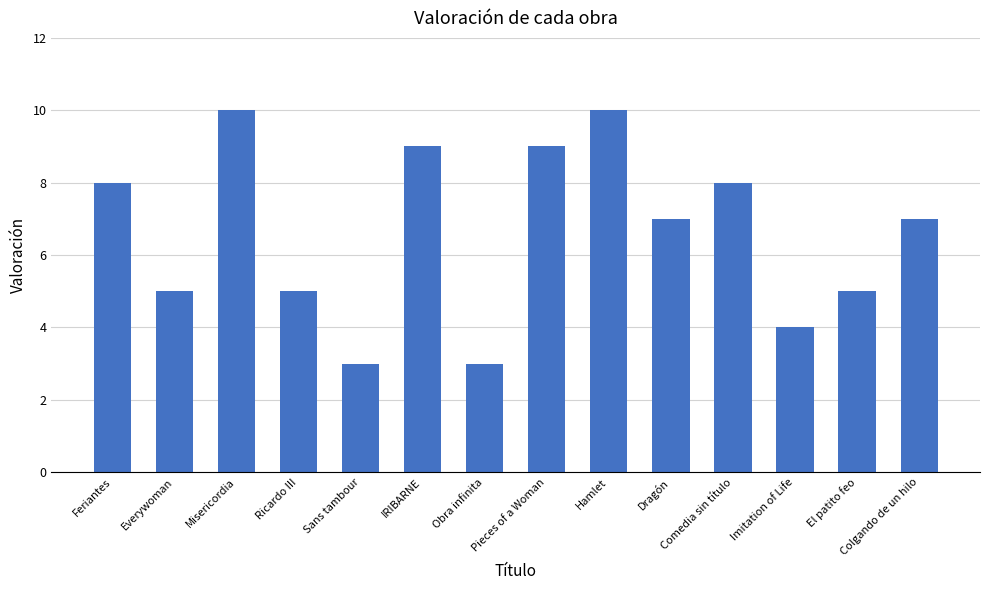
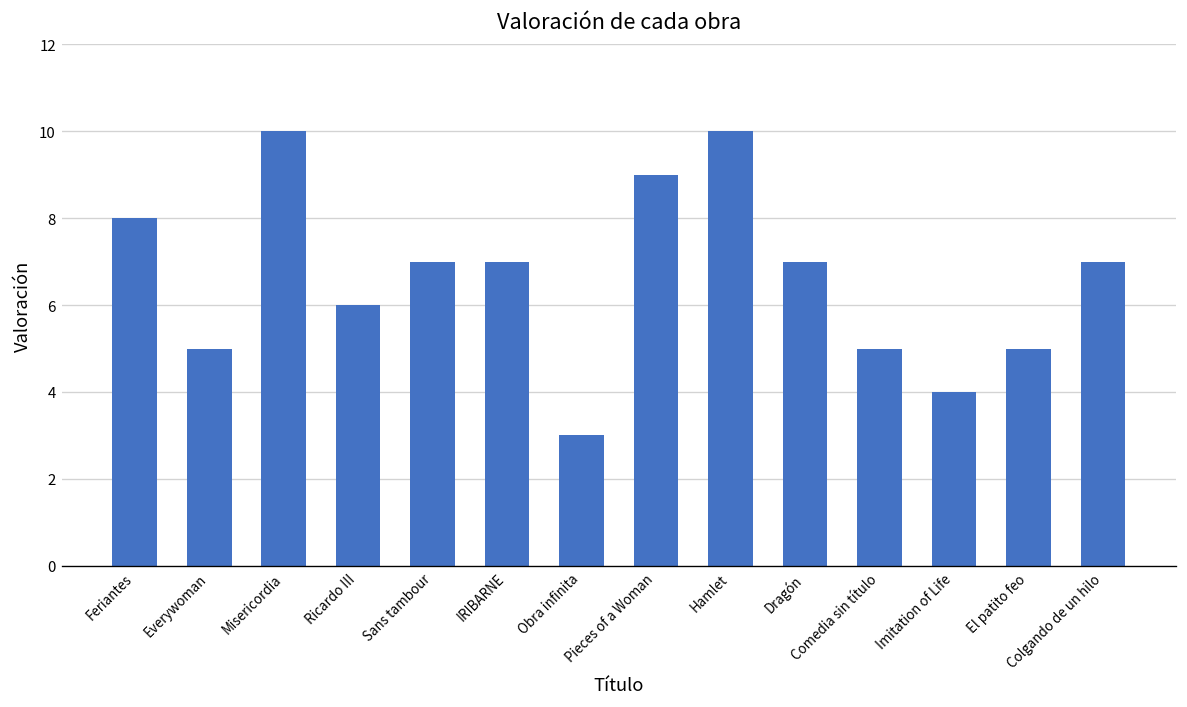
  {
    "Feriantes": 8,
    "Everywoman": 5,
    "Misericordia": 10,
-   "Ricardo III": 5,
-   "Sans tambour": 3,
-   "IRIBARNE": 9,
+   "Ricardo III": 6,
+   "Sans tambour": 7,
+   "IRIBARNE": 7,
    "Obra infinita": 3,
    "Pieces of a Woman": 9,
    "Hamlet": 10,
    "Dragón": 7,
-   "Comedia sin título": 8,
+   "Comedia sin título": 5,
    "Imitation of Life": 4,
    "El patito feo": 5,
    "Colgando de un hilo": 7
  }
